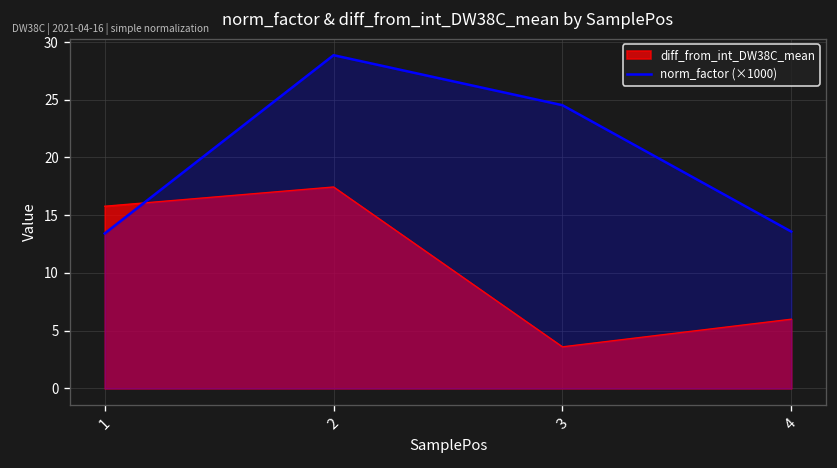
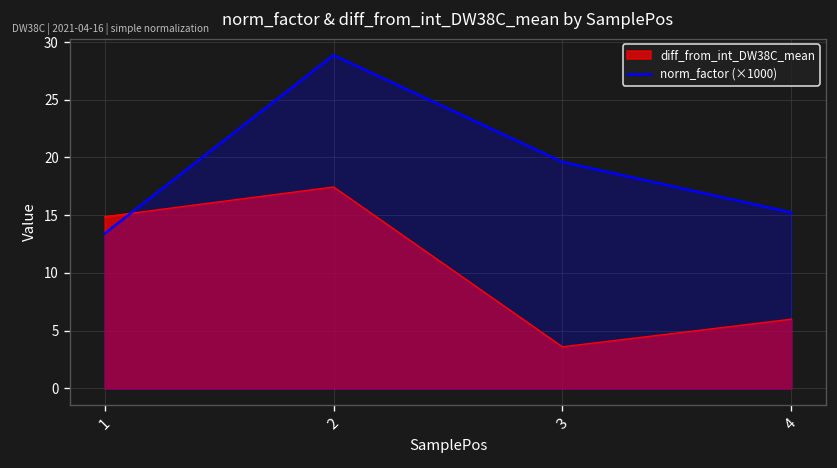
  {
    "diff_from_int_DW38C_mean": {
-     "1": 16,
+     "1": 15,
      "2": 17,
      "3": 4,
      "4": 6
    },
    "norm_factor (×1000)": {
      "1": 13,
      "2": 29,
-     "3": 25,
-     "4": 14
+     "3": 20,
+     "4": 15
    }
  }
